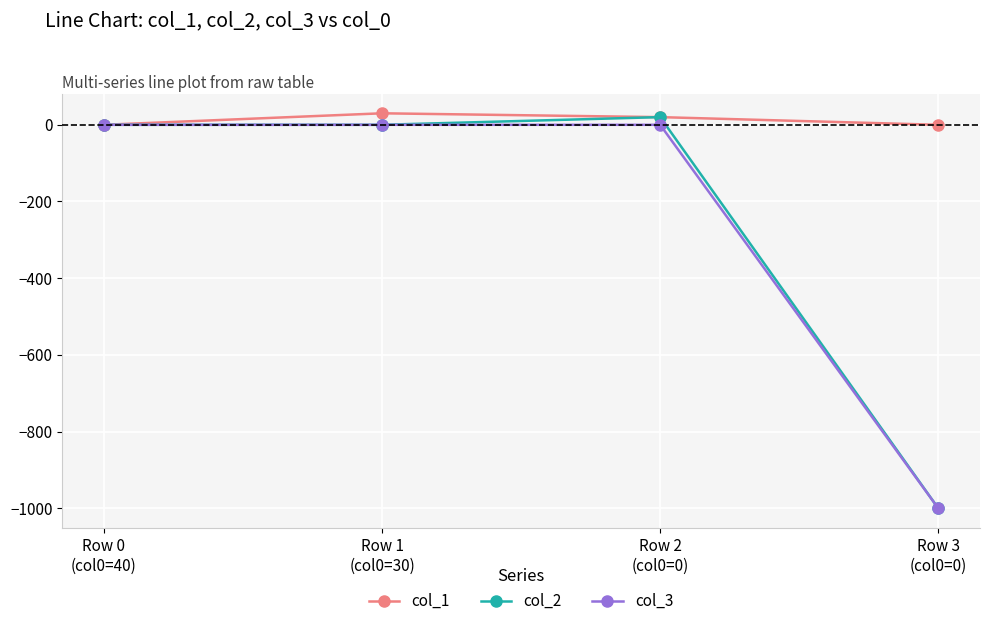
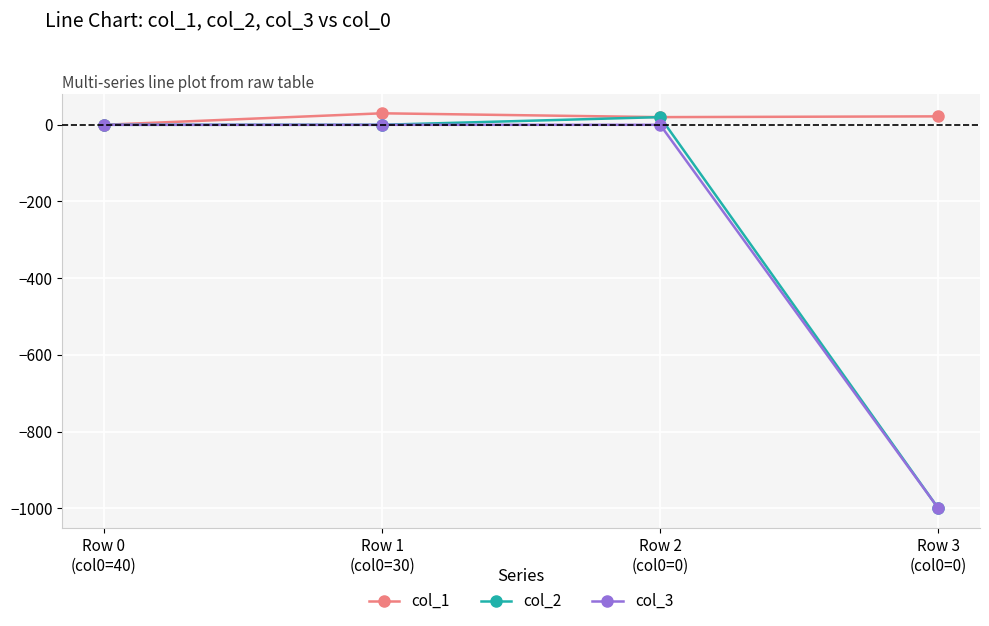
  {
    "col_1": {
      "Row 1 (col0=30)": 30,
-     "Row 3 (col0=0)": 0
+     "Row 3 (col0=0)": 20
    },
    "col_3": {
      "Row 2 (col0=0)": 0
    }
  }
